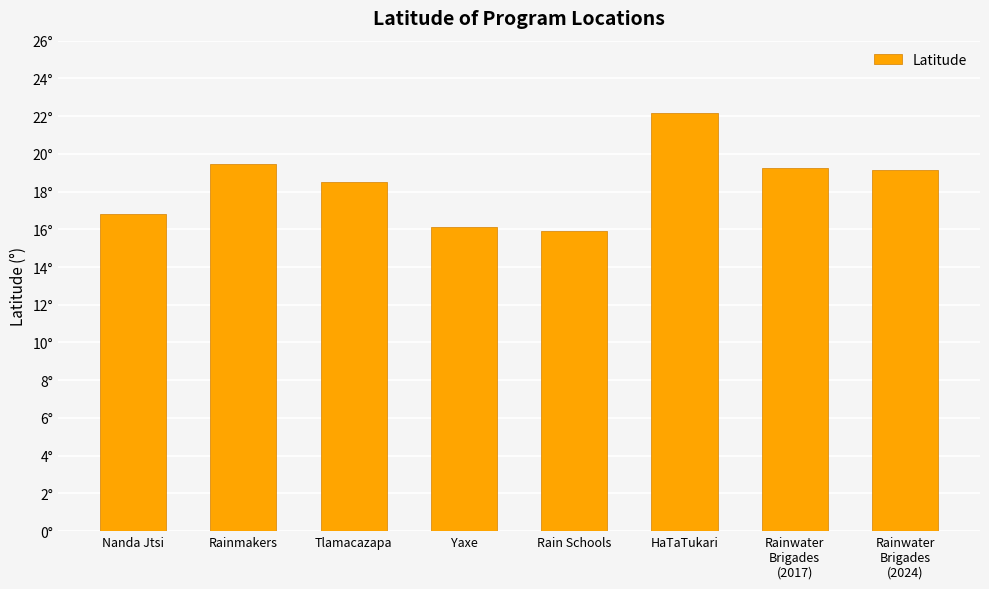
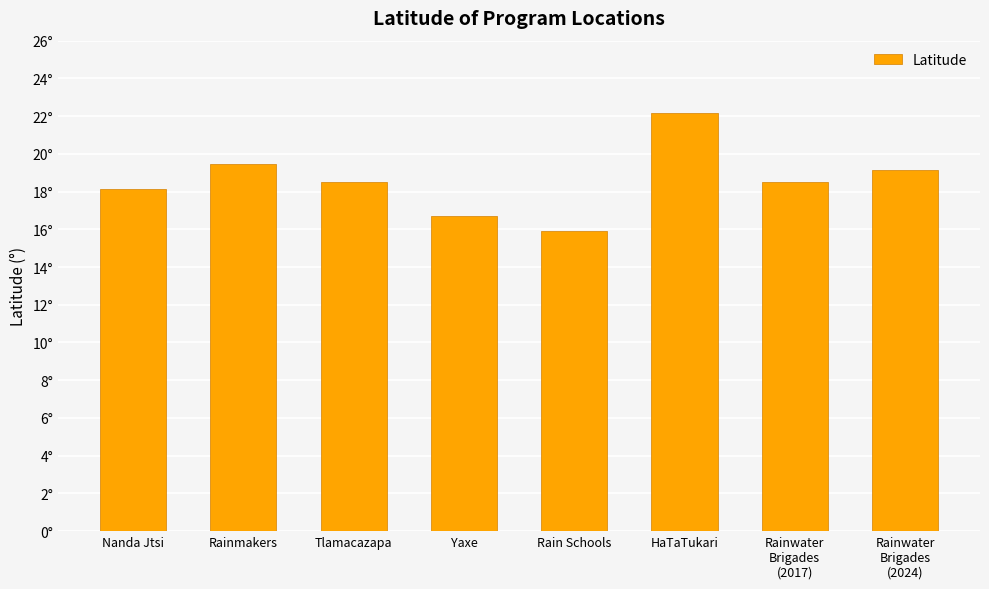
  {
-   "Nanda Jtsi": "16.8°",
+   "Nanda Jtsi": "18.2°",
    "Rainmakers": "19.4°",
    "Tlamacazapa": "18.5°",
-   "Yaxe": "16.1°",
+   "Yaxe": "16.7°",
    "Rain Schools": "15.9°",
    "HaTaTukari": "22.2°",
-   "Rainwater Brigades (2017)": "19.3°",
+   "Rainwater Brigades (2017)": "18.5°",
    "Rainwater Brigades (2024)": "19.1°"
  }
